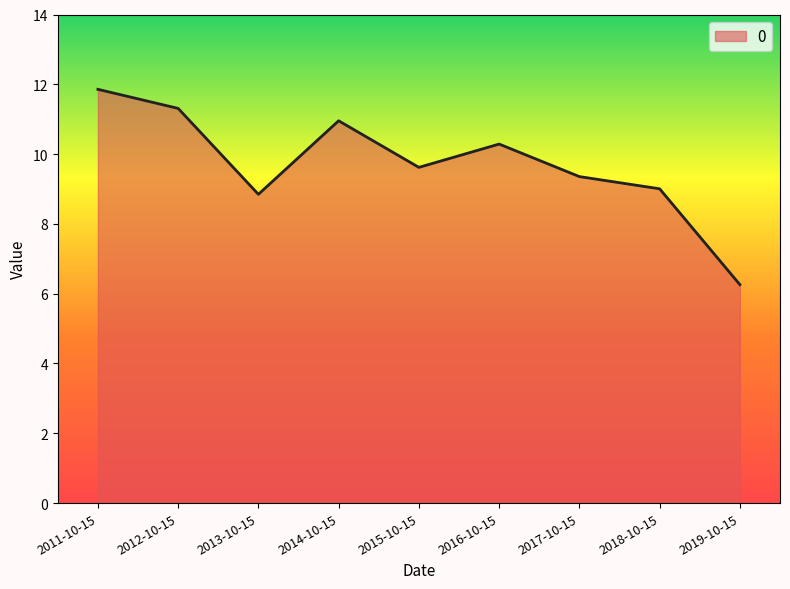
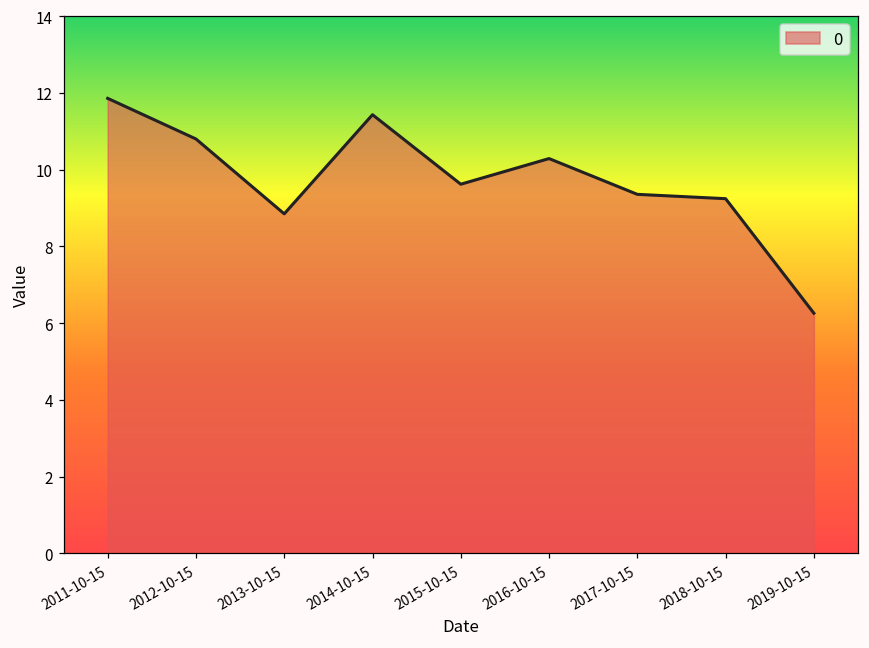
  {
    "2011-10-15": 11.9,
-   "2012-10-15": 11.3,
+   "2012-10-15": 10.8,
    "2013-10-15": 8.8,
-   "2014-10-15": 11.0,
+   "2014-10-15": 11.4,
    "2015-10-15": 9.6,
    "2016-10-15": 10.3,
    "2017-10-15": 9.4,
-   "2018-10-15": 9.0,
+   "2018-10-15": 9.2,
    "2019-10-15": 6.3
  }
